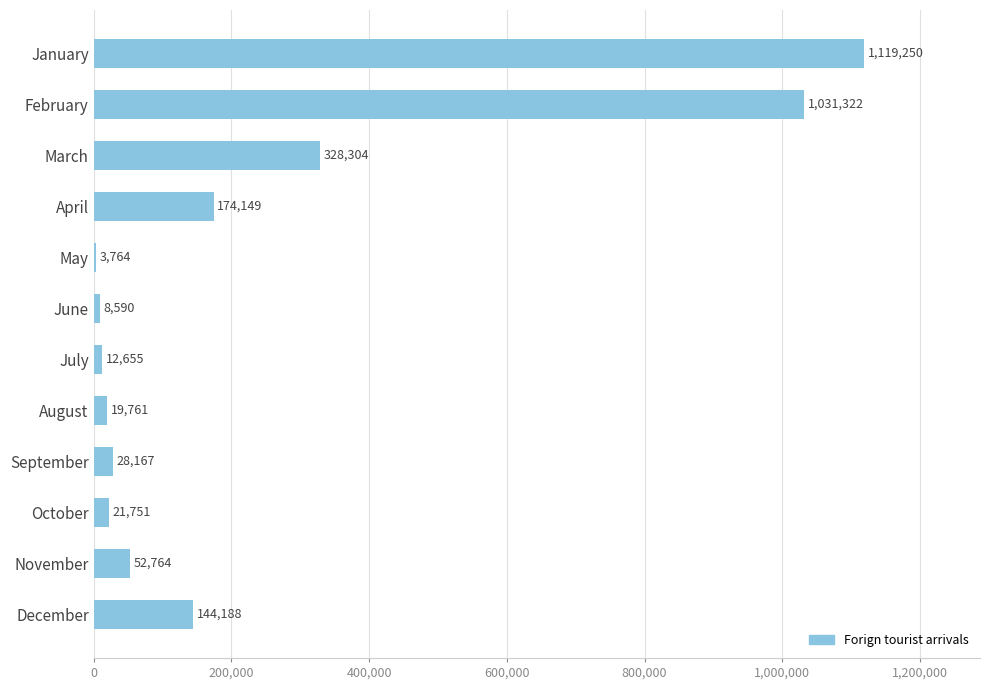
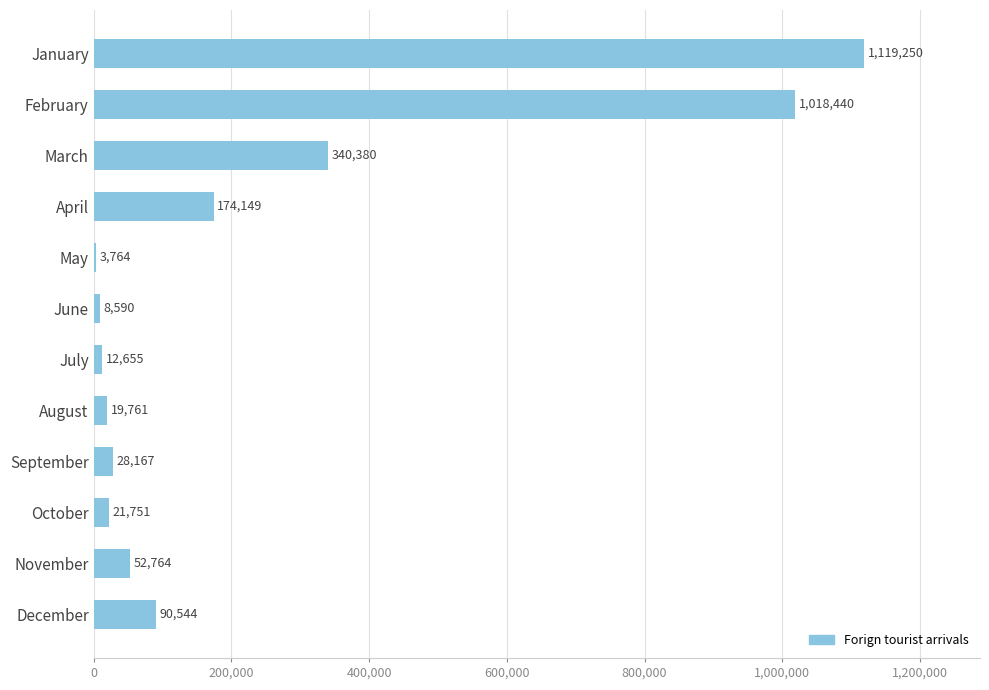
  {
    "January": "1,119,250",
-   "February": "1,031,322",
-   "March": "328,304",
+   "February": "1,018,440",
+   "March": "340,380",
    "April": "174,149",
    "May": "3,764",
    "June": "8,590",
    "July": "12,655",
    "August": "19,761",
    "September": "28,167",
    "October": "21,751",
    "November": "52,764",
-   "December": "144,188"
+   "December": "90,544"
  }
